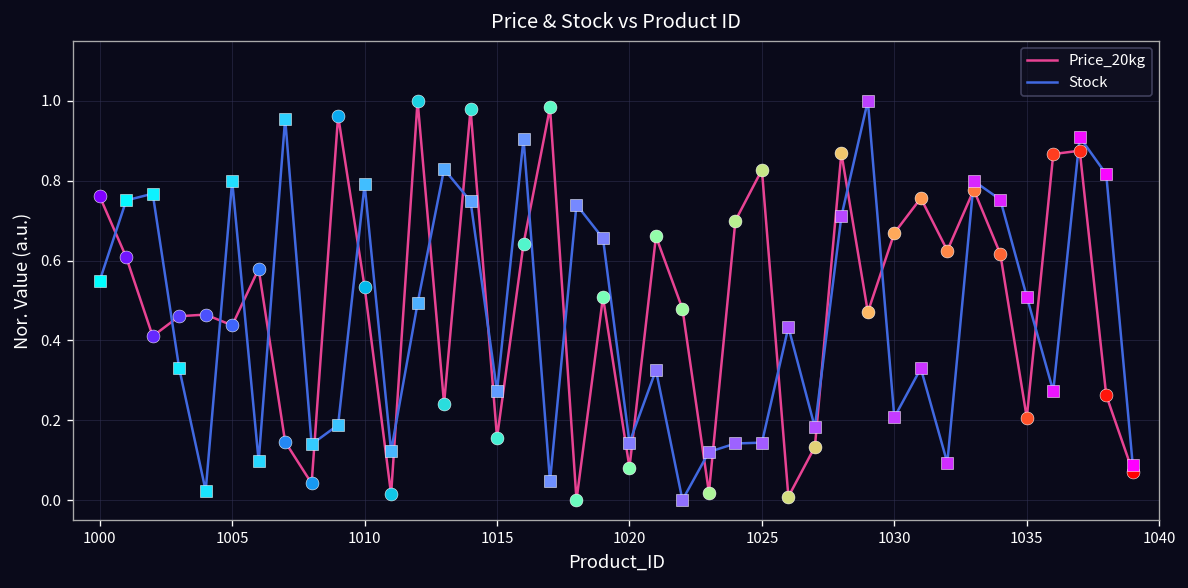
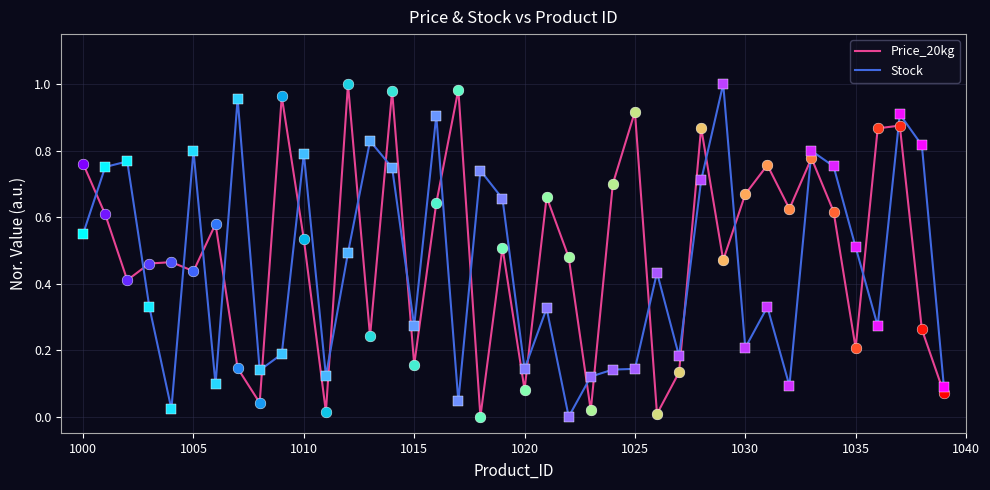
  {
    "Price_20kg": {
-     "1025": 0.83
+     "1025": 0.92
    }
  }
